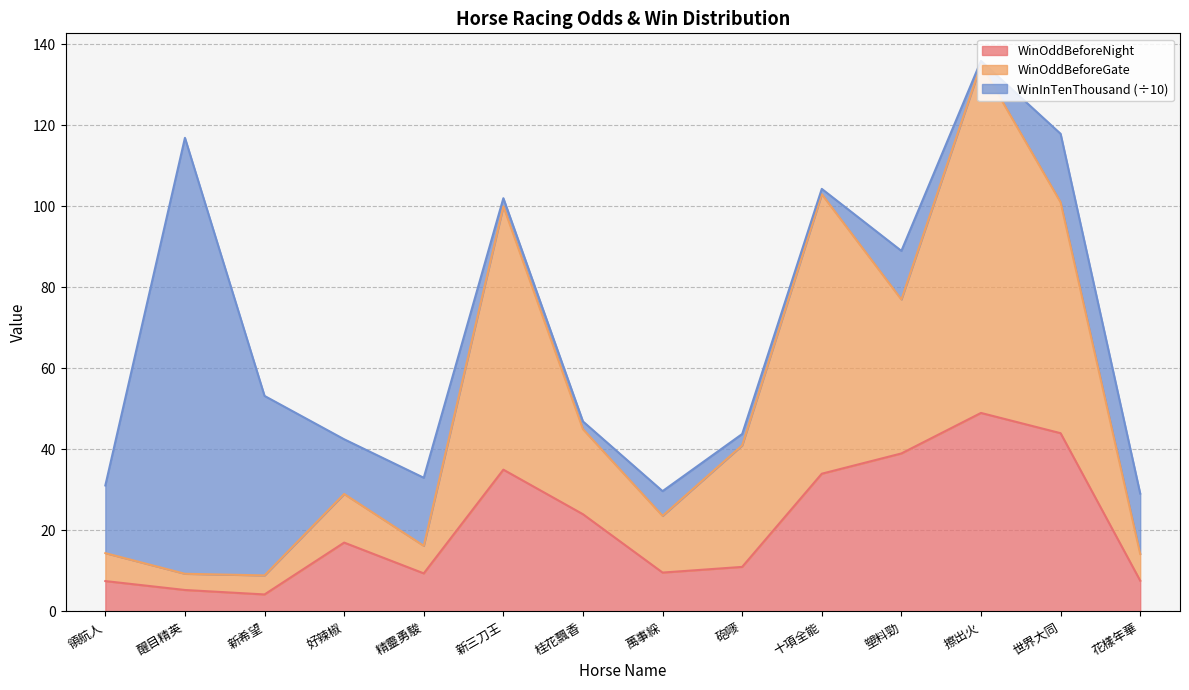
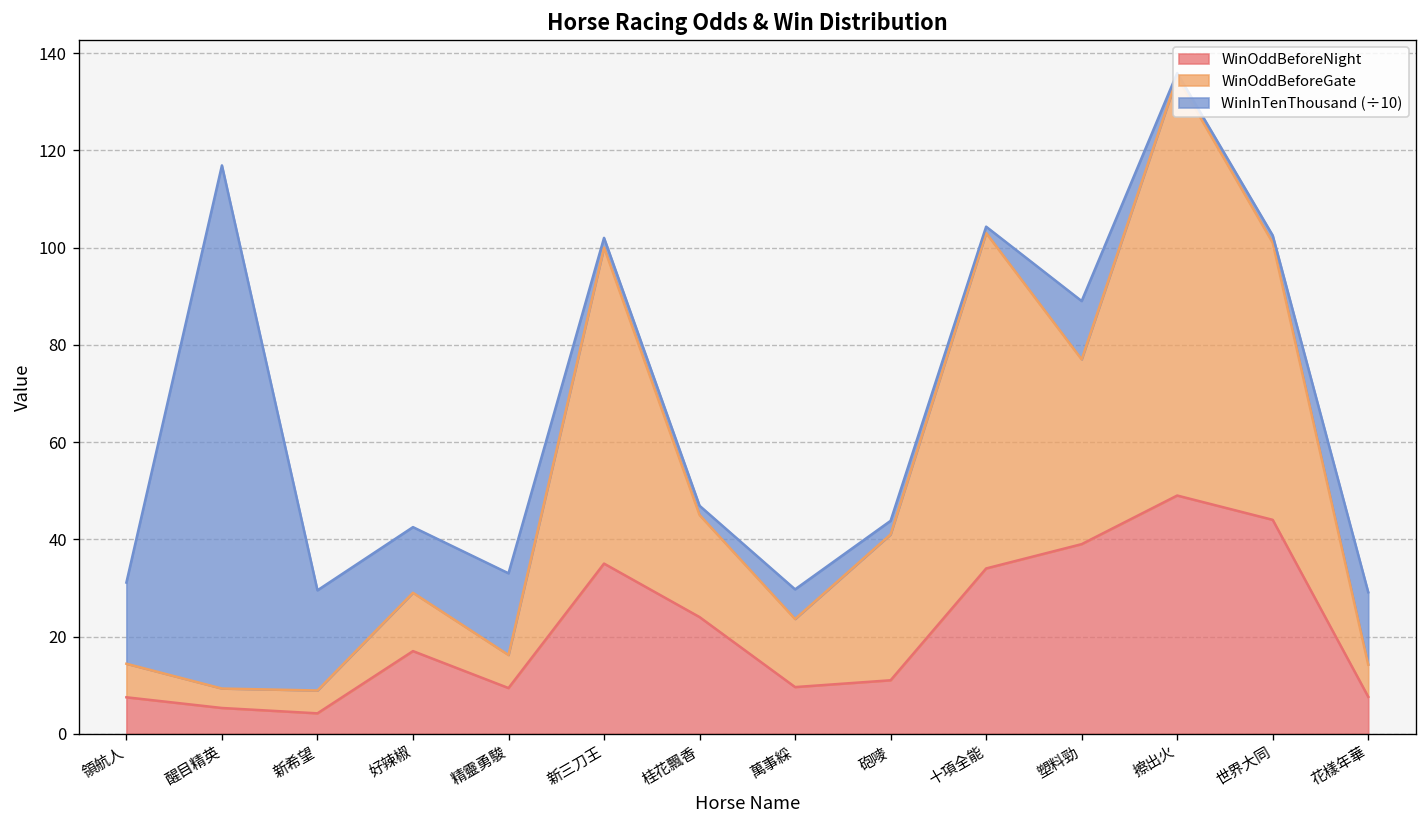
  {
    "WinInTenThousand (÷10)": {
      "領航人": 17,
      "醒目精英": 108,
-     "新希望": 44,
+     "新希望": 21,
      "好辣椒": 14,
      "精靈勇駿": 17,
      "新三刀王": 2,
      "桂花飄香": 2,
      "萬事綵": 6,
      "砲嘜": 3,
      "十項全能": 1,
      "塑料勁": 12,
-     "世界大同": 17,
+     "世界大同": 2,
      "花樣年華": 15
    }
  }
